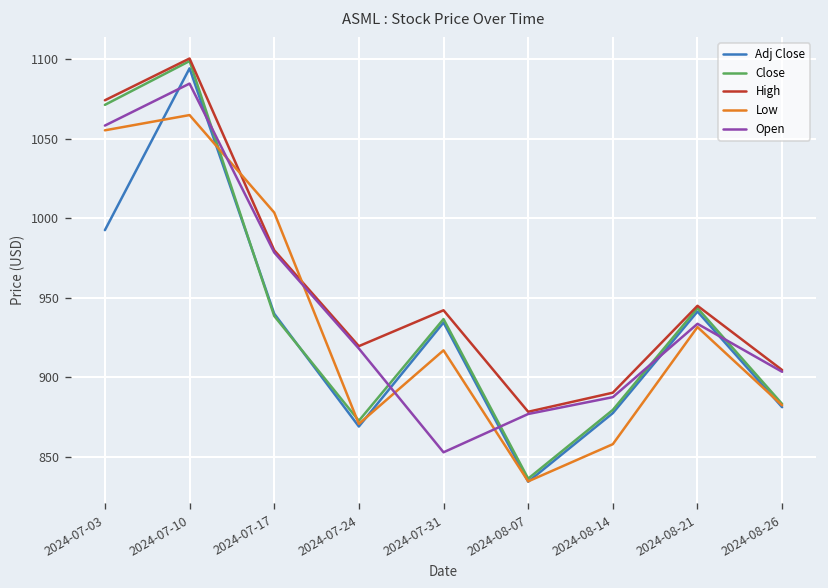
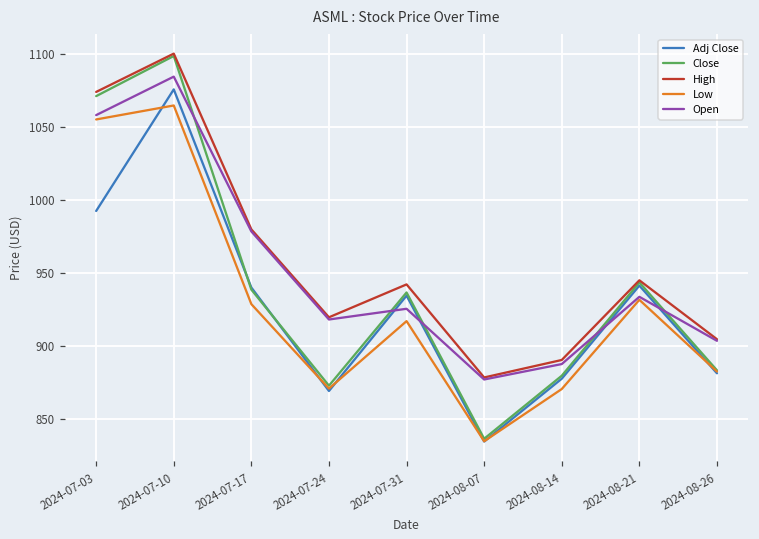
  {
    "Adj Close": {
      "2024-07-03": 993,
-     "2024-07-10": 1094,
+     "2024-07-10": 1076,
      "2024-07-31": 935,
      "2024-08-14": 878,
      "2024-08-21": 941
    },
    "Close": {
      "2024-07-03": 1071,
      "2024-07-24": 873,
      "2024-07-31": 937,
      "2024-08-14": 880
    },
    "High": {
      "2024-07-03": 1074,
      "2024-07-31": 942,
      "2024-08-14": 890
    },
    "Low": {
      "2024-07-03": 1055,
      "2024-07-10": 1065,
-     "2024-07-17": 1004,
+     "2024-07-17": 929,
      "2024-07-31": 917,
-     "2024-08-14": 858,
+     "2024-08-14": 870,
      "2024-08-21": 932
    },
    "Open": {
      "2024-07-03": 1058,
      "2024-07-10": 1085,
-     "2024-07-31": 853,
+     "2024-07-31": 926,
      "2024-08-14": 888,
      "2024-08-21": 934
    }
  }
